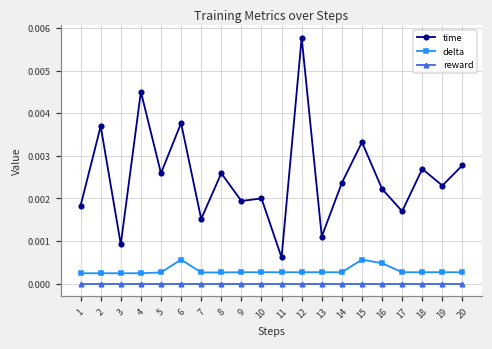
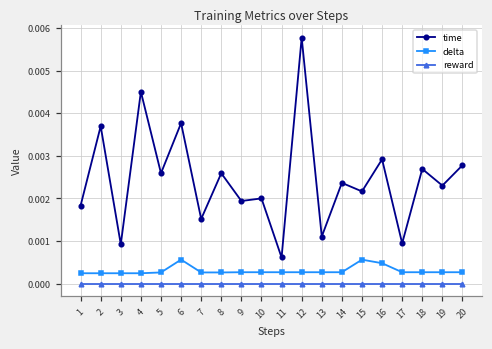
  {
    "time": {
      "1": 0.0018,
      "2": 0.0037,
      "3": 0.0009,
      "4": 0.0045,
      "5": 0.0026,
      "6": 0.0038,
      "7": 0.0015,
      "8": 0.0026,
      "9": 0.0019,
      "10": 0.0020,
      "11": 0.0006,
      "12": 0.0058,
      "13": 0.0011,
      "14": 0.0024,
-     "15": 0.0033,
-     "16": 0.0022,
-     "17": 0.0017,
+     "15": 0.0022,
+     "16": 0.0029,
+     "17": 0.0009,
      "18": 0.0027,
      "19": 0.0023,
      "20": 0.0028
    },
    "delta": {
      "1": 0.0002,
      "2": 0.0002,
      "3": 0.0002,
      "4": 0.0002,
      "5": 0.0003,
      "6": 0.0006,
      "7": 0.0003,
      "8": 0.0003,
      "9": 0.0003,
      "10": 0.0003,
      "11": 0.0003,
      "12": 0.0003,
      "13": 0.0003,
      "14": 0.0003,
      "15": 0.0006,
      "16": 0.0005,
      "17": 0.0003,
      "18": 0.0003,
      "19": 0.0003,
      "20": 0.0003
    },
    "reward": {
      "1": 0.0000,
      "2": 0.0000,
      "3": 0.0000,
      "4": 0.0000,
      "5": 0.0000,
      "6": 0.0000,
      "7": 0.0000,
      "8": 0.0000,
      "9": 0.0000,
      "10": 0.0000,
      "11": 0.0000,
      "12": 0.0000,
      "13": 0.0000,
      "14": 0.0000,
      "15": 0.0000,
      "16": 0.0000,
      "17": 0.0000,
      "18": 0.0000,
      "19": 0.0000,
      "20": 0.0000
    }
  }
